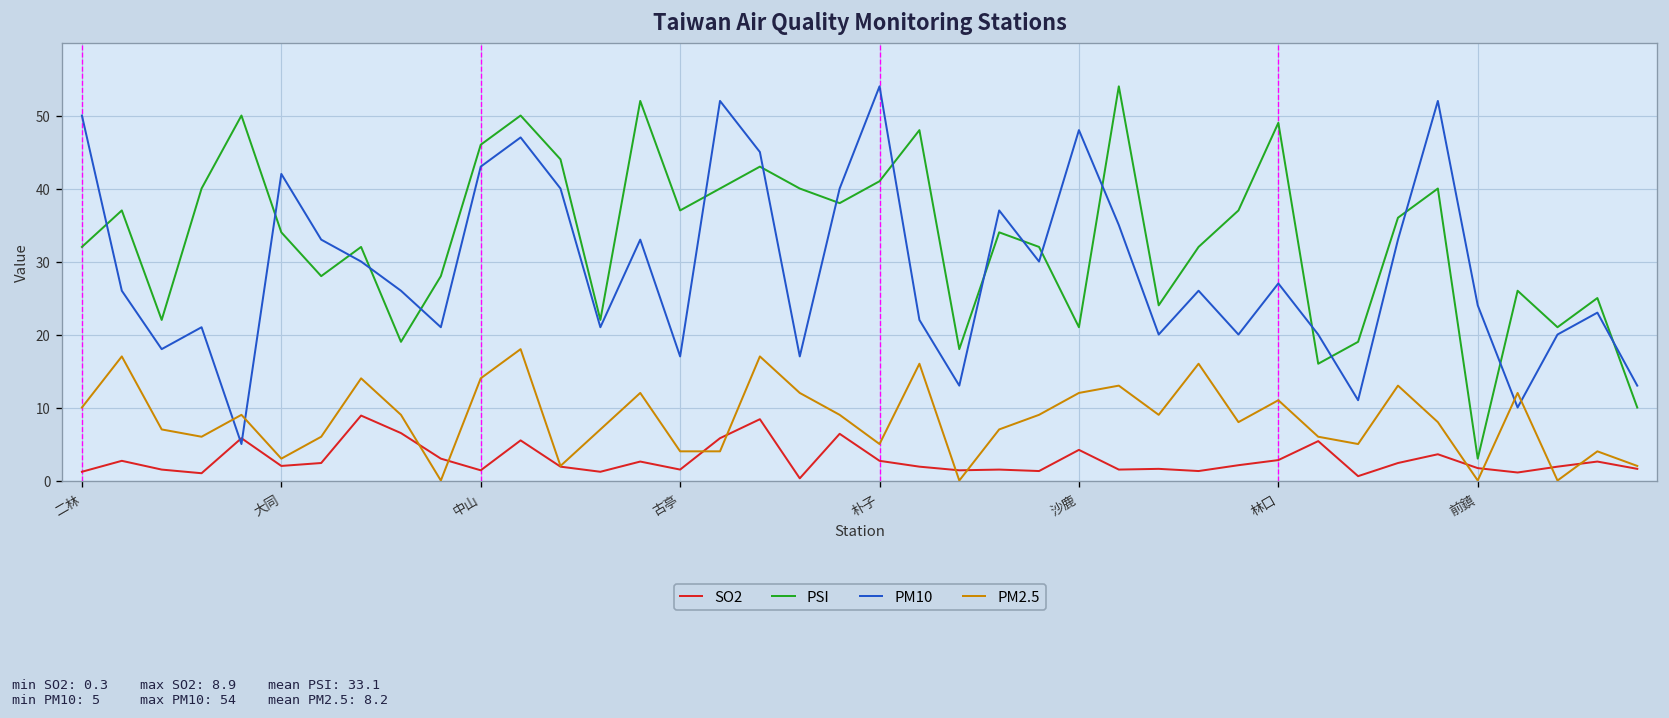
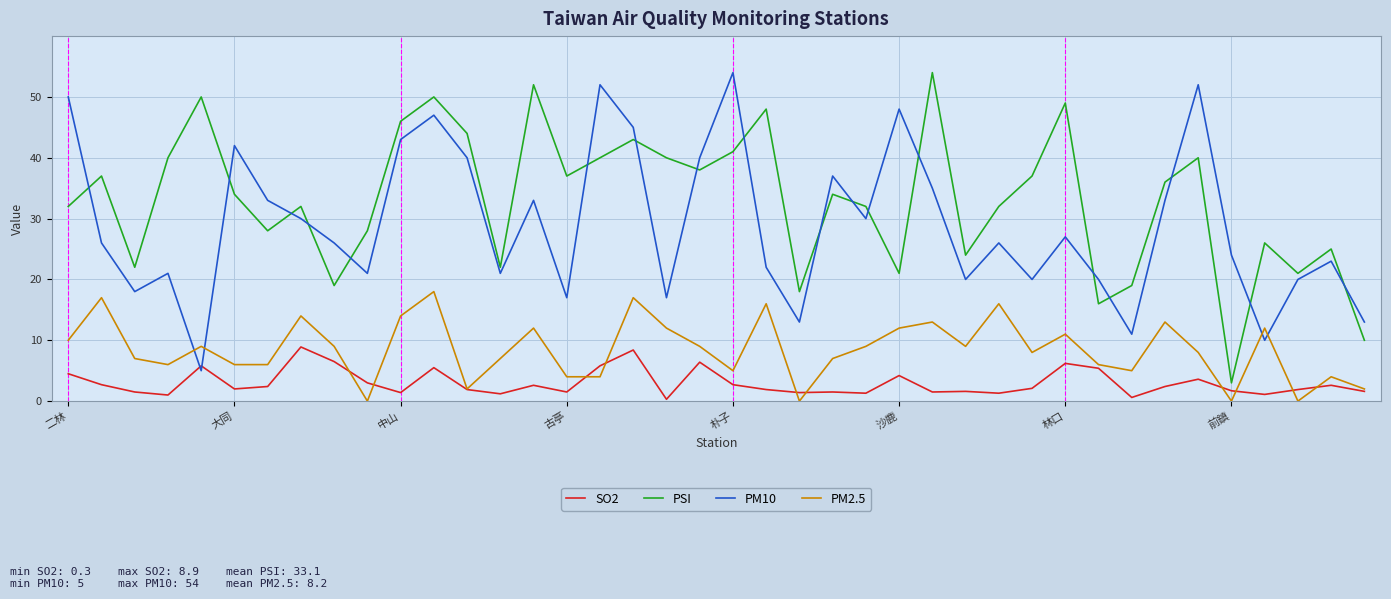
  {
    "SO2": {
-     "二林": 1,
+     "二林": 5,
      "大同": 2,
      "中山": 1,
      "古亭": 2,
      "朴子": 3,
      "沙鹿": 4,
-     "林口": 3,
+     "林口": 6,
      "前鎮": 2
    },
    "PSI": {
      "二林": 32,
      "大同": 34,
      "中山": 46,
      "古亭": 37,
      "朴子": 41,
      "沙鹿": 21,
      "林口": 49,
      "前鎮": 3
    },
    "PM10": {
      "二林": 50,
      "大同": 42,
      "中山": 43,
      "古亭": 17,
      "朴子": 54,
      "沙鹿": 48,
      "林口": 27,
      "前鎮": 24
    },
    "PM2.5": {
      "二林": 10,
-     "大同": 3,
+     "大同": 6,
      "中山": 14,
      "古亭": 4,
      "朴子": 5,
      "沙鹿": 12,
      "林口": 11,
      "前鎮": 0
    }
  }
